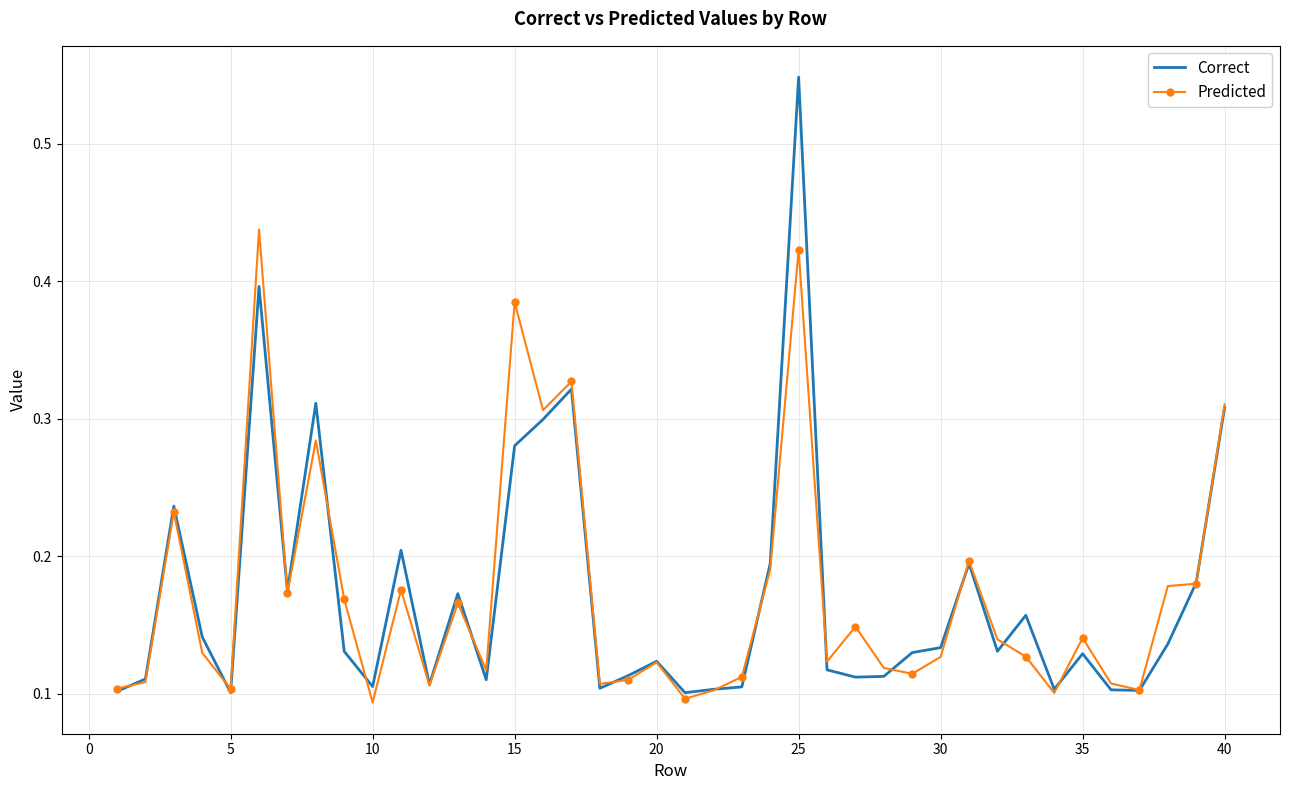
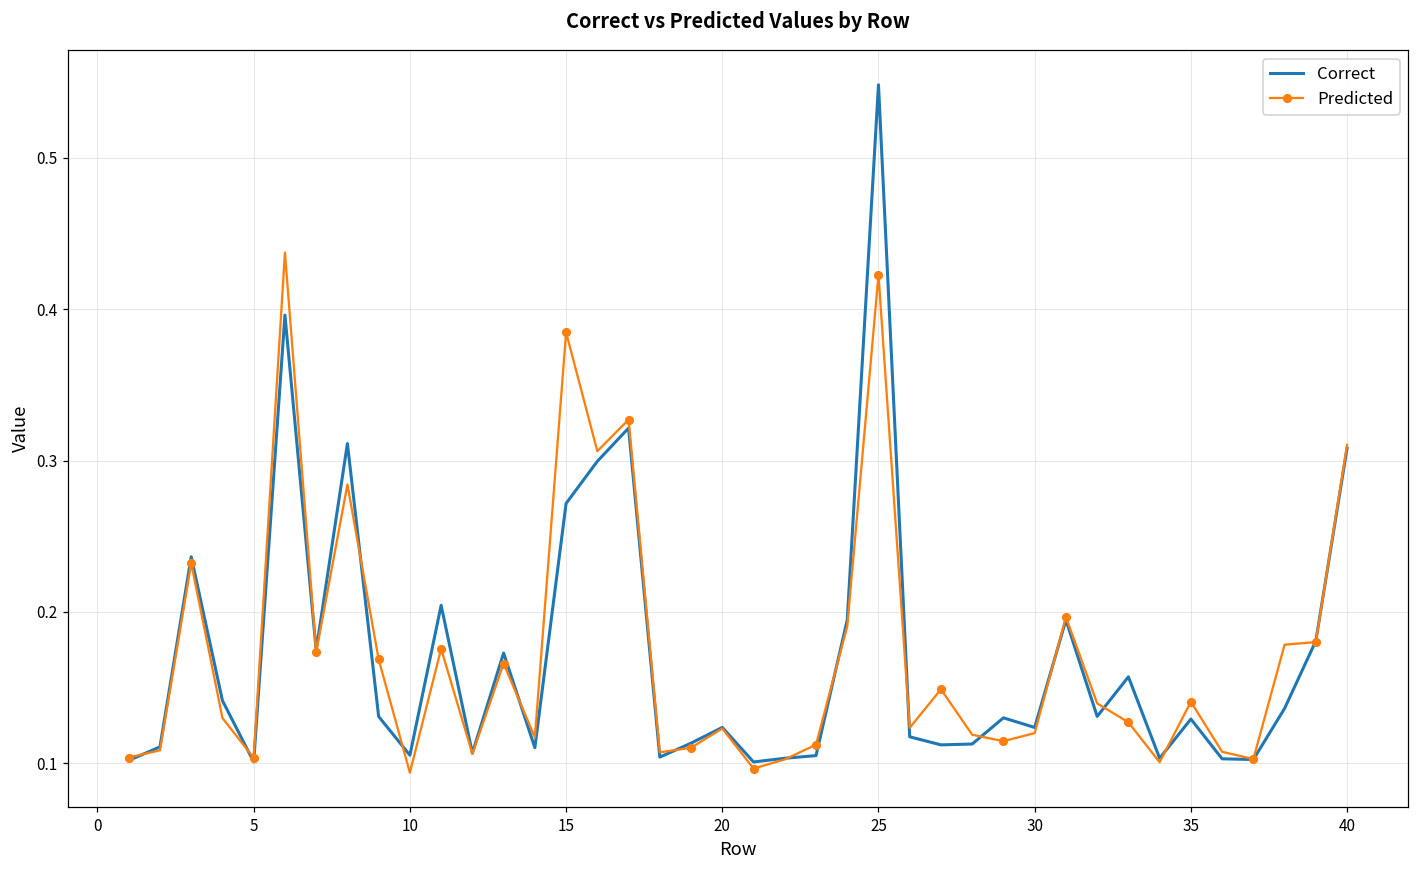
  {
    "Correct": {
      "5": 0.101,
      "10": 0.105,
-     "15": 0.280,
+     "15": 0.272,
      "25": 0.548,
-     "30": 0.134,
+     "30": 0.124,
      "35": 0.129,
      "40": 0.308
    },
    "Predicted": {
      "5": 0.104,
      "10": 0.094,
      "15": 0.385,
      "25": 0.423,
-     "30": 0.127,
+     "30": 0.120,
      "35": 0.141,
      "40": 0.310
    }
  }
